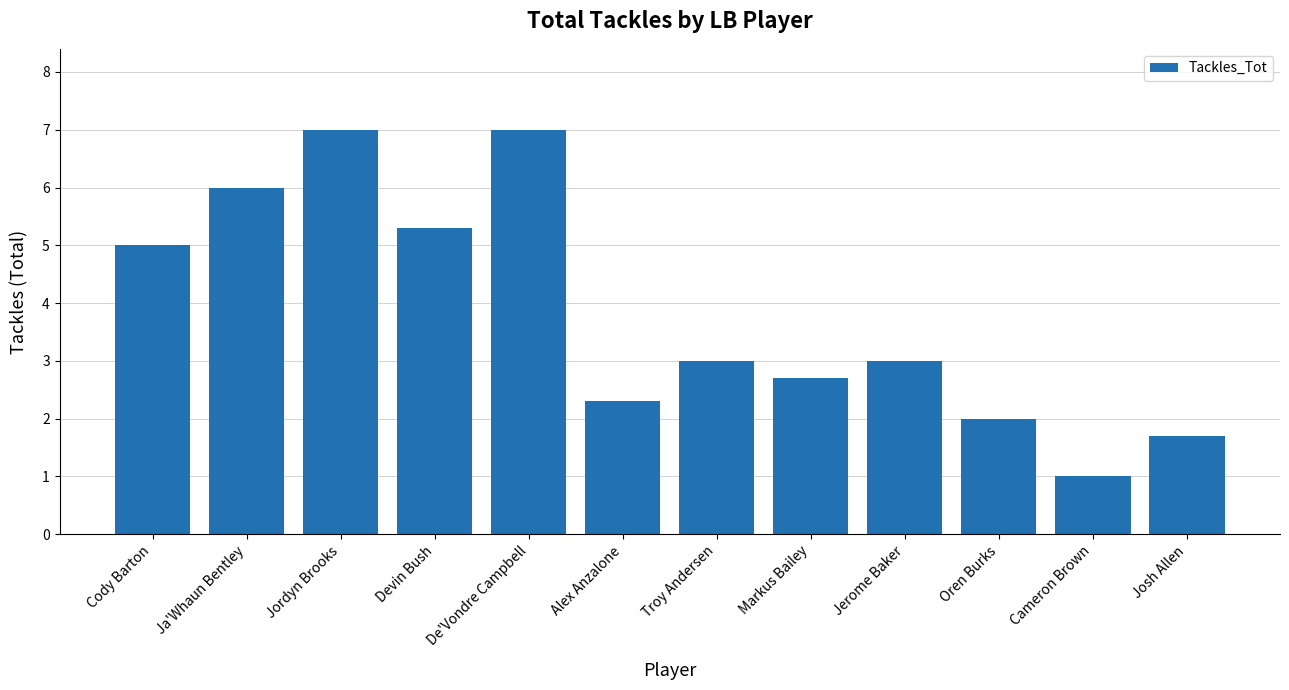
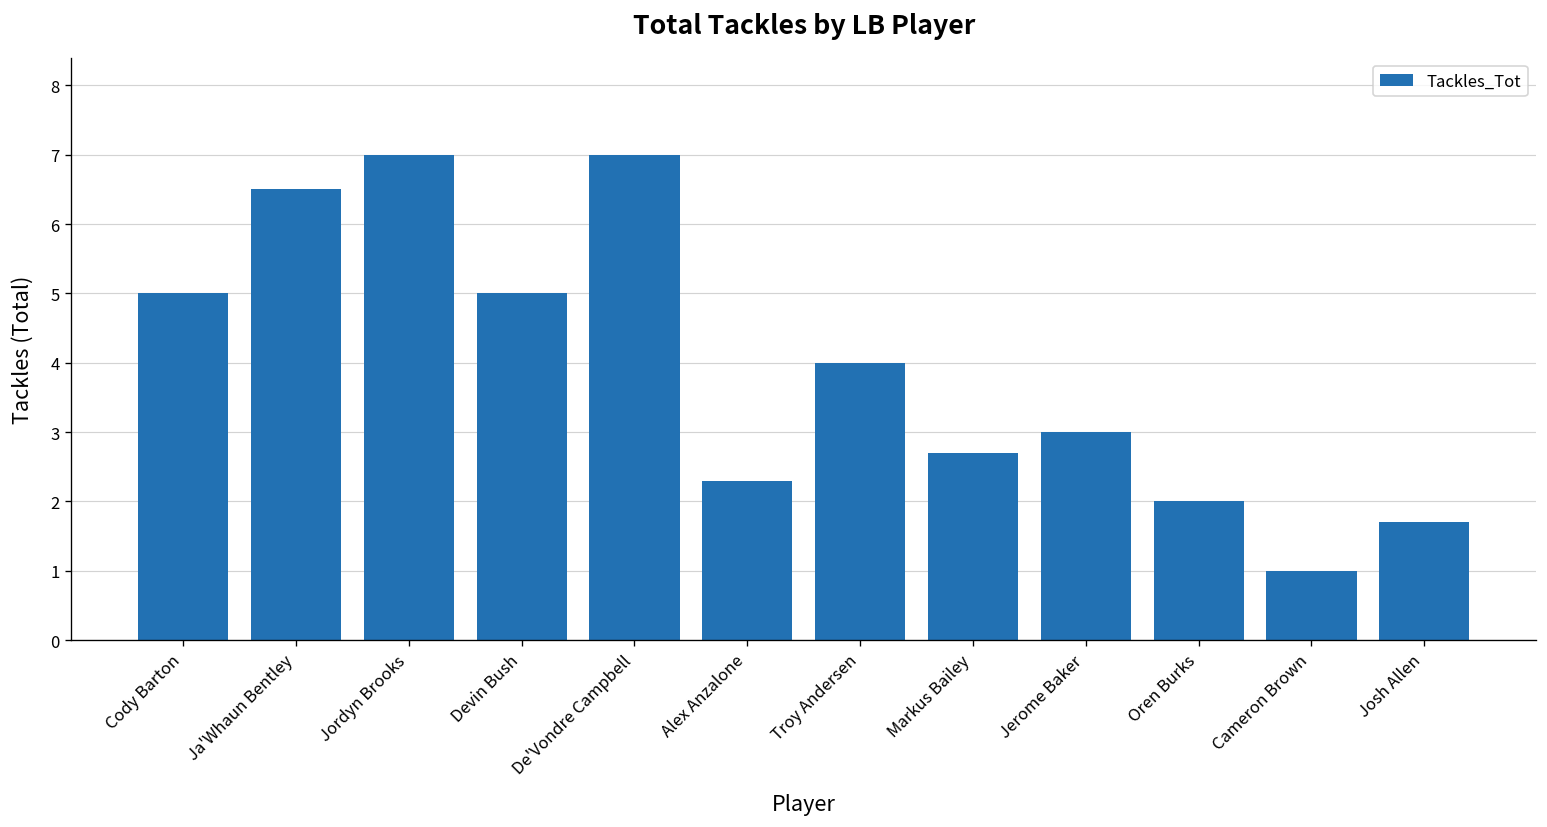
  {
    "Cody Barton": 5.0,
-   "Ja'Whaun Bentley": 6.0,
+   "Ja'Whaun Bentley": 6.5,
    "Jordyn Brooks": 7.0,
-   "Devin Bush": 5.3,
+   "Devin Bush": 5.0,
    "De'Vondre Campbell": 7.0,
    "Alex Anzalone": 2.3,
-   "Troy Andersen": 3,
+   "Troy Andersen": 4,
    "Markus Bailey": 2.7,
    "Jerome Baker": 3.0,
    "Oren Burks": 2.0,
    "Cameron Brown": 1.0,
    "Josh Allen": 1.7
  }
